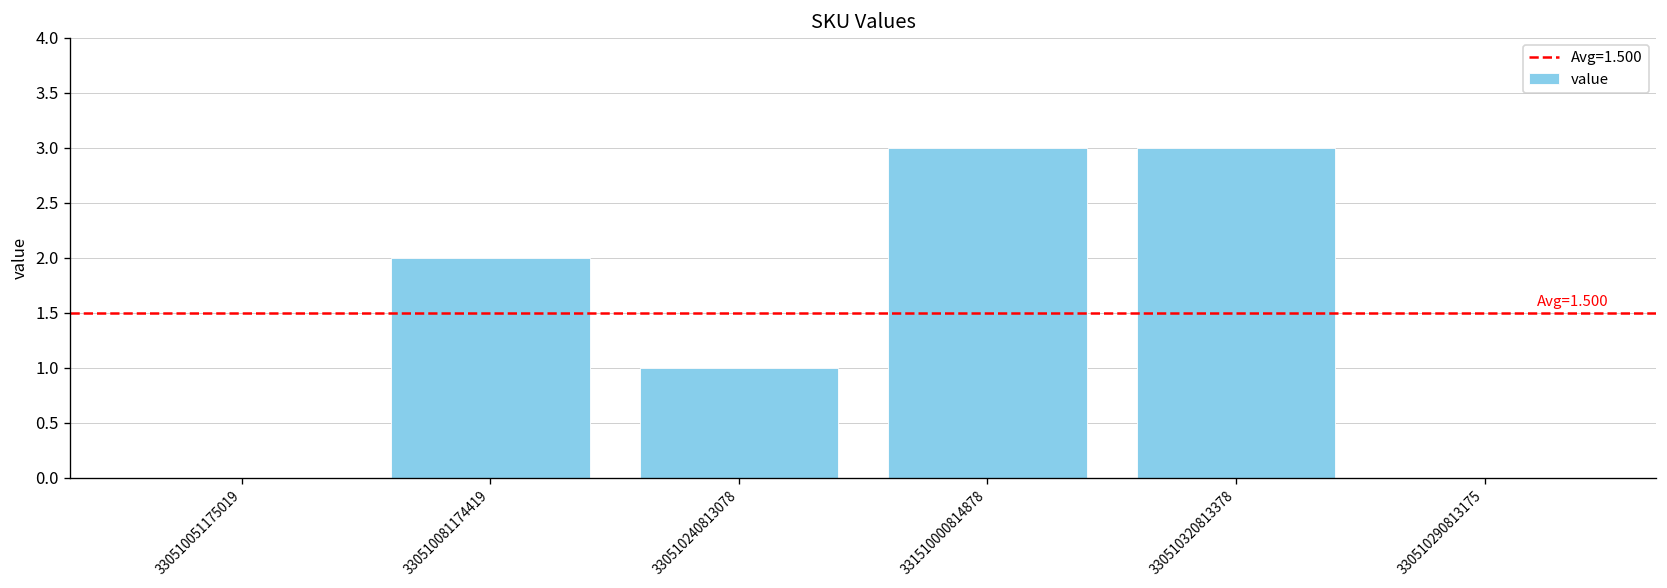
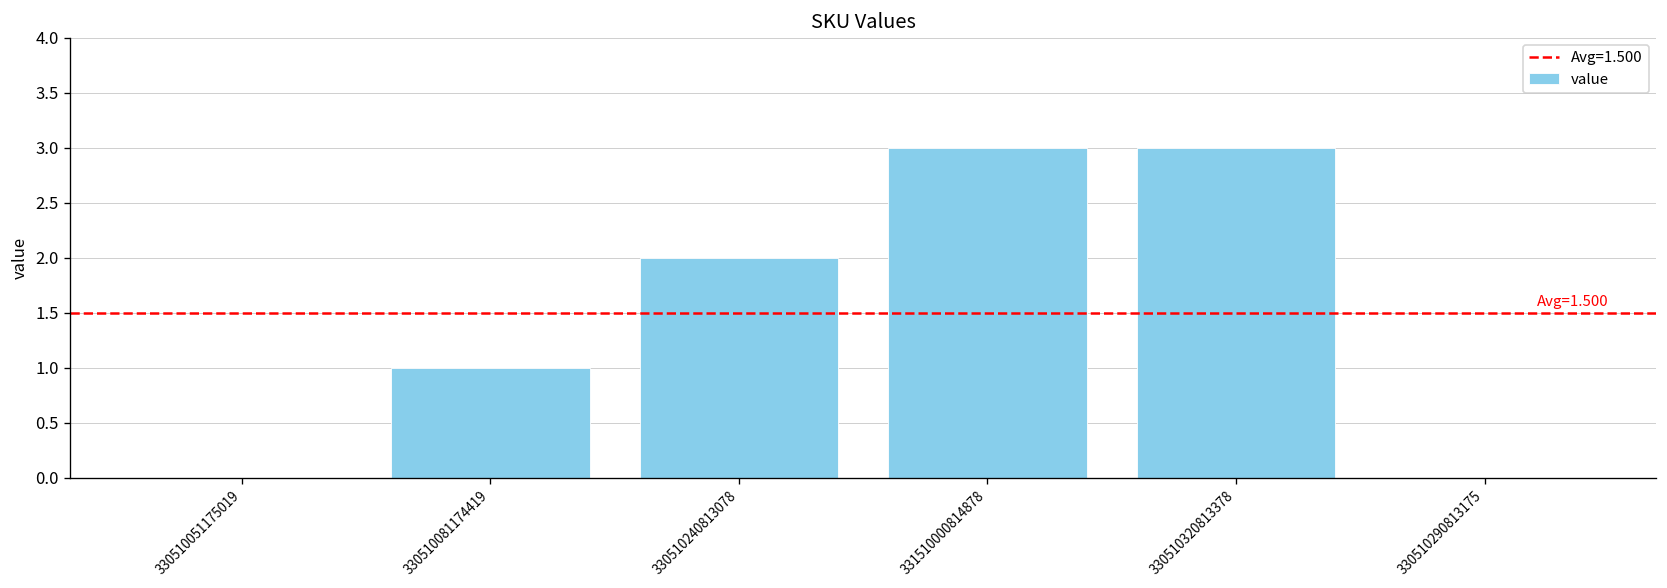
  {
    "330510051175019": 0,
-   "330510081174419": 2,
-   "330510240813078": 1,
+   "330510081174419": 1,
+   "330510240813078": 2,
    "331510000814878": 3,
    "330510320813378": 3,
    "330510290813175": 0
  }
